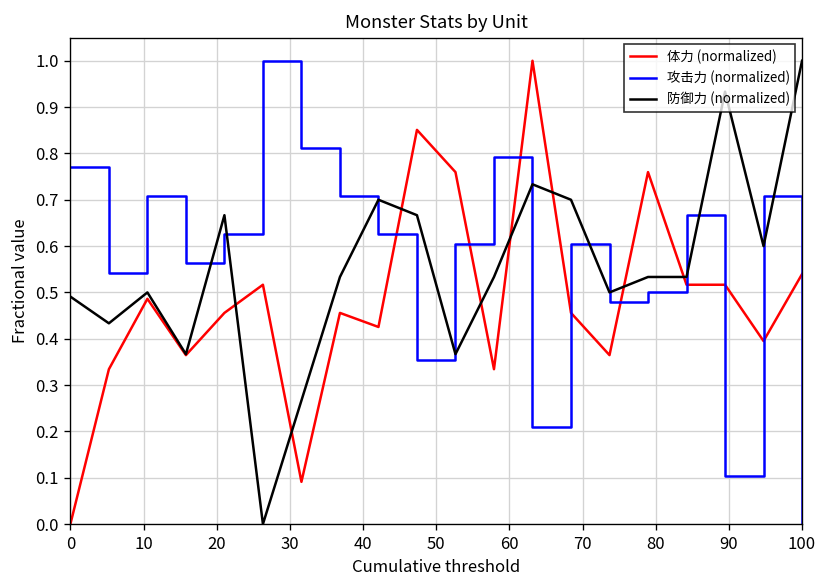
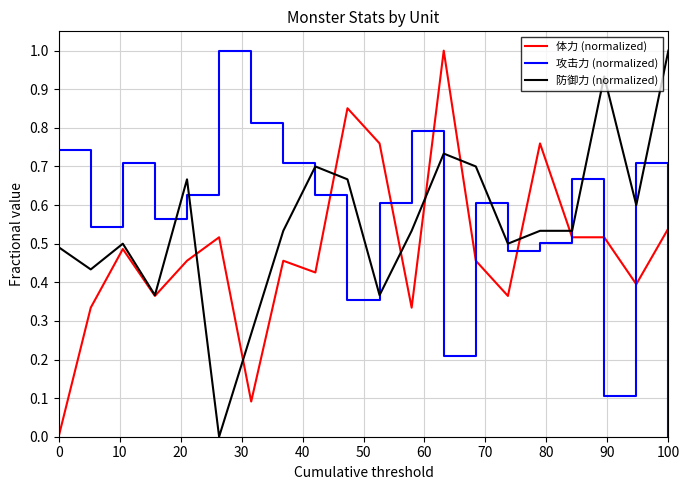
  {
    "体力 (normalized)": {
      "0": 0.00,
      "100": 0.54
    },
    "攻击力 (normalized)": {
-     "0": 0.77,
+     "0": 0.74,
      "100": 0.00
    },
    "防御力 (normalized)": {
      "0": 0.49,
      "100": 1.00
    }
  }
